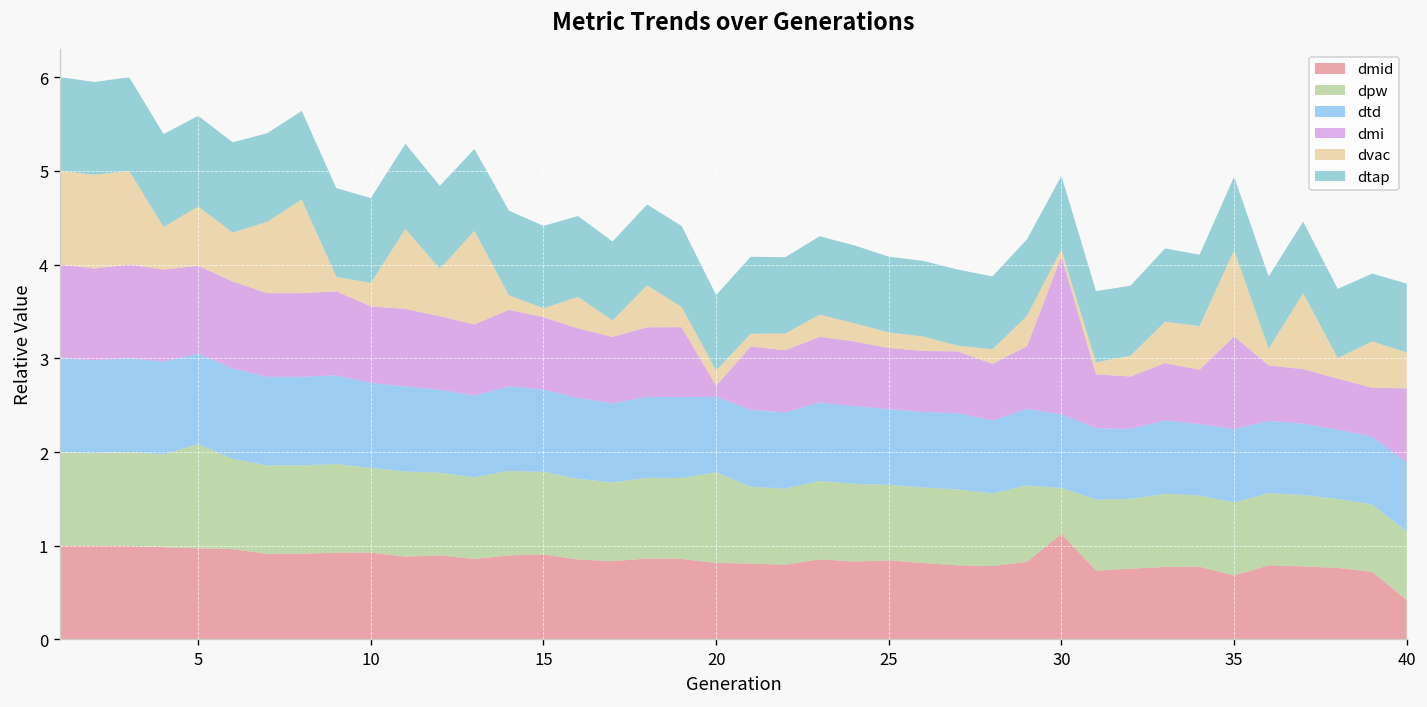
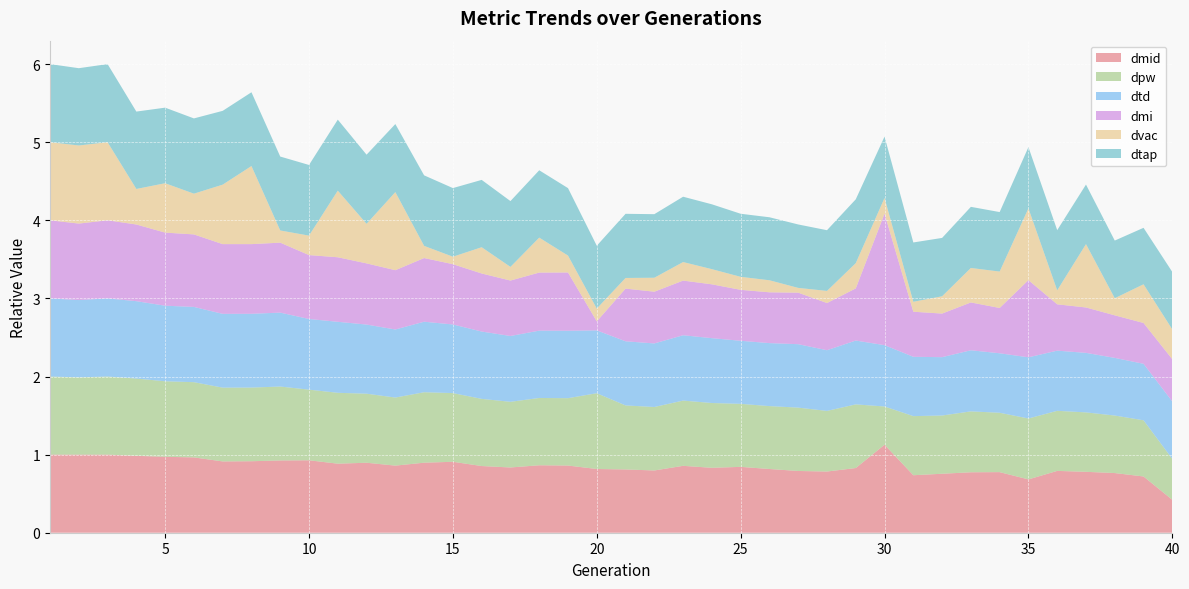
  {
    "dmid": {
      "5": 1.0,
      "10": 0.9,
      "15": 0.9,
      "20": 0.8,
      "25": 0.8,
      "30": 1.1,
      "35": 0.7,
      "40": 0.4
    },
    "dpw": {
-     "5": 1.1,
+     "5": 1.0,
      "10": 0.9,
      "15": 0.9,
      "20": 1.0,
      "25": 0.8,
      "30": 0.5,
      "35": 0.8,
-     "40": 0.7
+     "40": 0.5
    },
    "dmi": {
      "5": 0.9,
      "10": 0.8,
      "15": 0.8,
      "20": 0.1,
      "25": 0.7,
      "30": 1.7,
      "35": 1.0,
-     "40": 0.8
+     "40": 0.5
    },
    "dvac": {
      "5": 0.6,
      "10": 0.2,
      "15": 0.1,
      "20": 0.2,
      "25": 0.2,
-     "30": 0.1,
+     "30": 0.2,
      "35": 0.9,
      "40": 0.4
    }
  }
